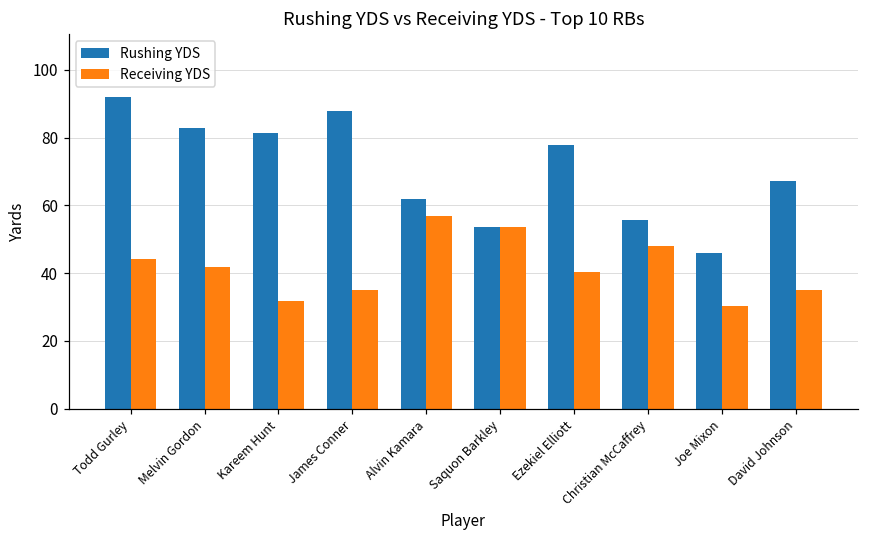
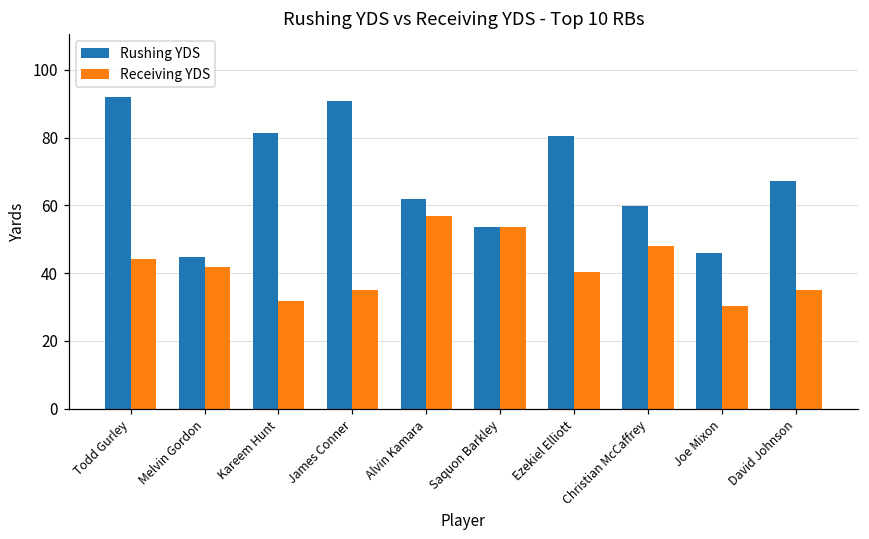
  {
    "Rushing YDS": {
      "Todd Gurley": 92,
-     "Melvin Gordon": 83,
+     "Melvin Gordon": 45,
      "Kareem Hunt": 81,
-     "James Conner": 88,
+     "James Conner": 91,
      "Alvin Kamara": 62,
      "Saquon Barkley": 54,
-     "Ezekiel Elliott": 78,
-     "Christian McCaffrey": 56,
+     "Ezekiel Elliott": 80,
+     "Christian McCaffrey": 60,
      "Joe Mixon": 46,
      "David Johnson": 67
    },
    "Receiving YDS": {
      "Todd Gurley": 44,
      "Melvin Gordon": 42,
      "Kareem Hunt": 32,
      "James Conner": 35,
      "Alvin Kamara": 57,
      "Saquon Barkley": 54,
      "Ezekiel Elliott": 40,
      "Christian McCaffrey": 48,
      "Joe Mixon": 30,
      "David Johnson": 35
    }
  }
